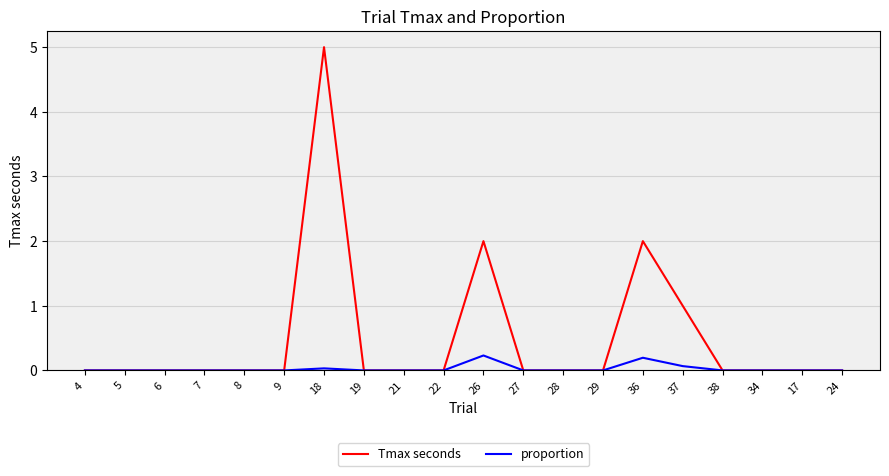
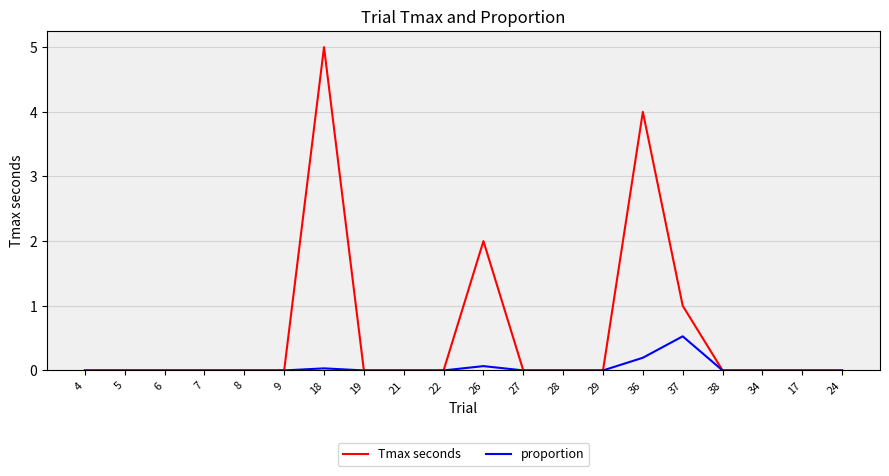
  {
    "Tmax seconds": {
      "18": 5,
      "26": 2,
-     "36": 2,
+     "36": 4,
      "37": 1
    },
    "proportion": {
      "18": 0.0,
-     "26": 0.2,
+     "26": 0.1,
      "36": 0.2,
-     "37": 0.1
+     "37": 0.5
    }
  }
